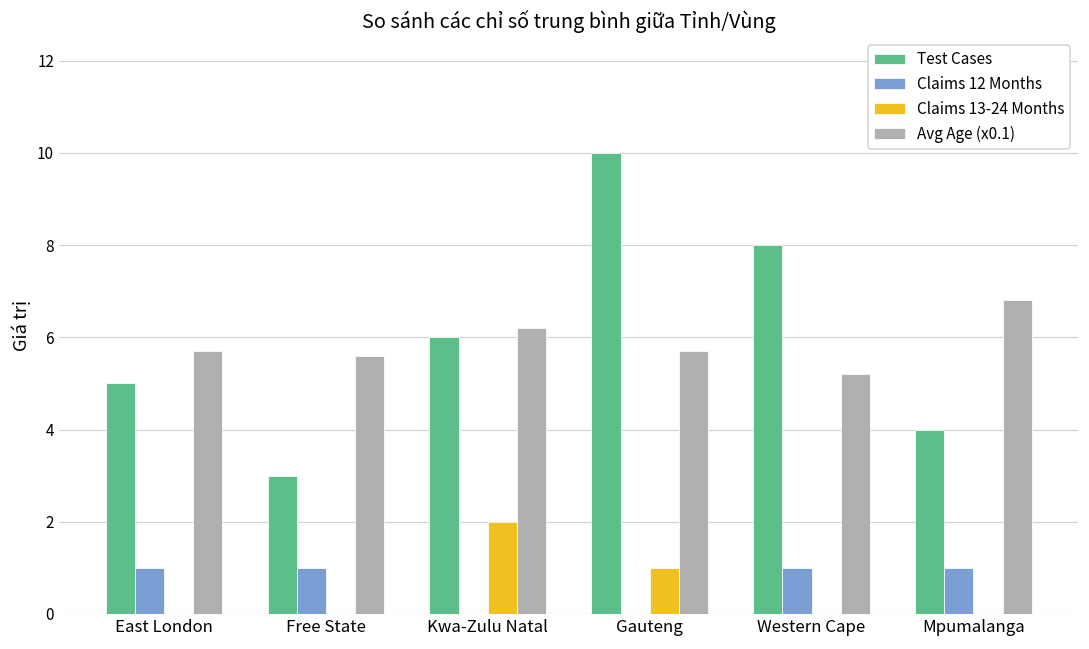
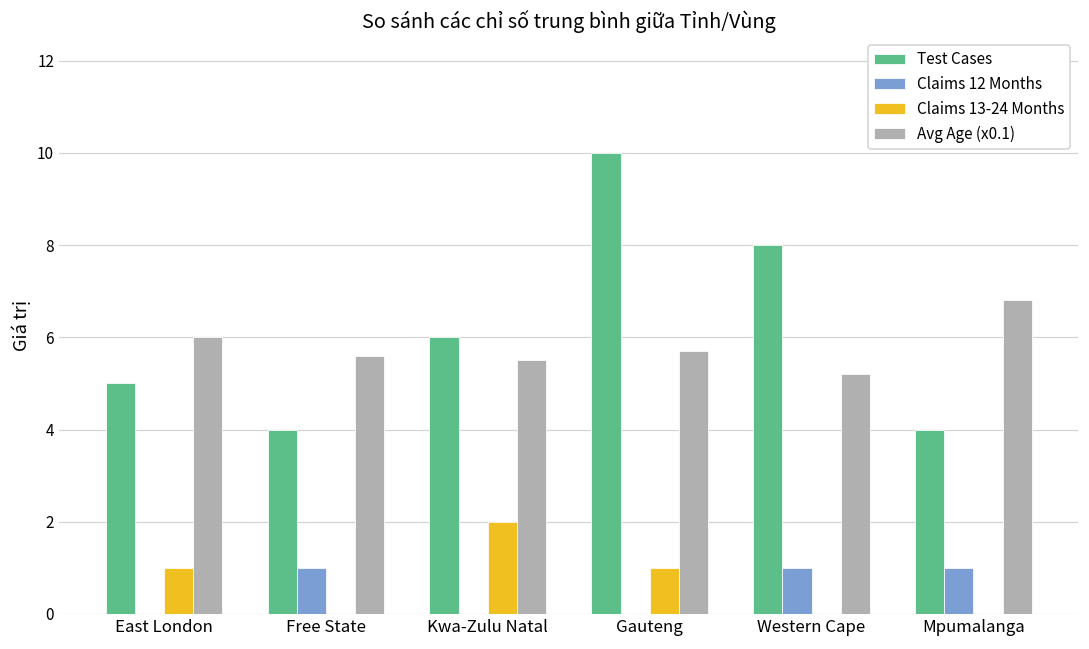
  {
    "Test Cases": {
      "East London": 5,
-     "Free State": 3,
+     "Free State": 4,
      "Kwa-Zulu Natal": 6,
      "Gauteng": 10,
      "Western Cape": 8,
      "Mpumalanga": 4
    },
    "Claims 12 Months": {
-     "East London": 1,
+     "East London": 0,
      "Free State": 1,
      "Kwa-Zulu Natal": 0,
      "Gauteng": 0,
      "Western Cape": 1,
      "Mpumalanga": 1
    },
    "Claims 13-24 Months": {
-     "East London": 0,
+     "East London": 1,
      "Free State": 0,
      "Kwa-Zulu Natal": 2,
      "Gauteng": 1,
      "Western Cape": 0,
      "Mpumalanga": 0
    },
    "Avg Age (x0.1)": {
-     "East London": 5.7,
+     "East London": 6.0,
      "Free State": 5.6,
-     "Kwa-Zulu Natal": 6.2,
+     "Kwa-Zulu Natal": 5.5,
      "Gauteng": 5.7,
      "Western Cape": 5.2,
      "Mpumalanga": 6.8
    }
  }
